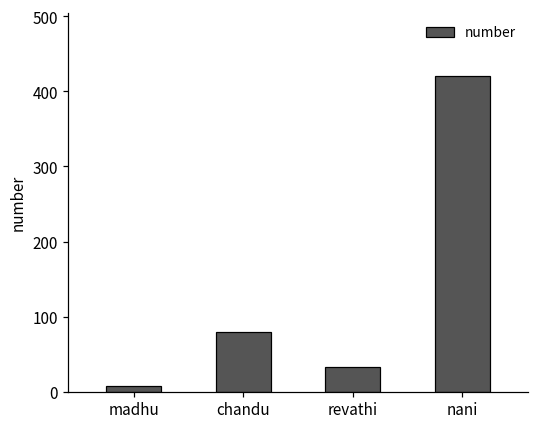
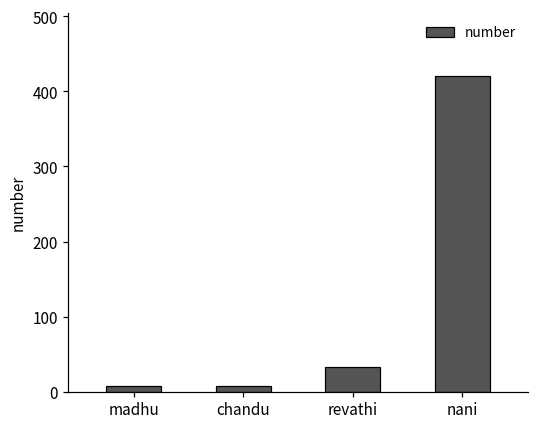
  {
    "madhu": 10,
-   "chandu": 80,
+   "chandu": 10,
    "revathi": 30,
    "nani": 420
  }
